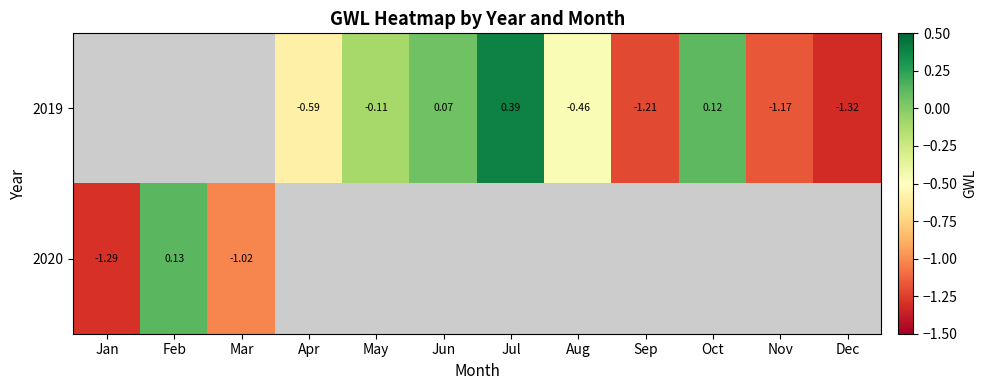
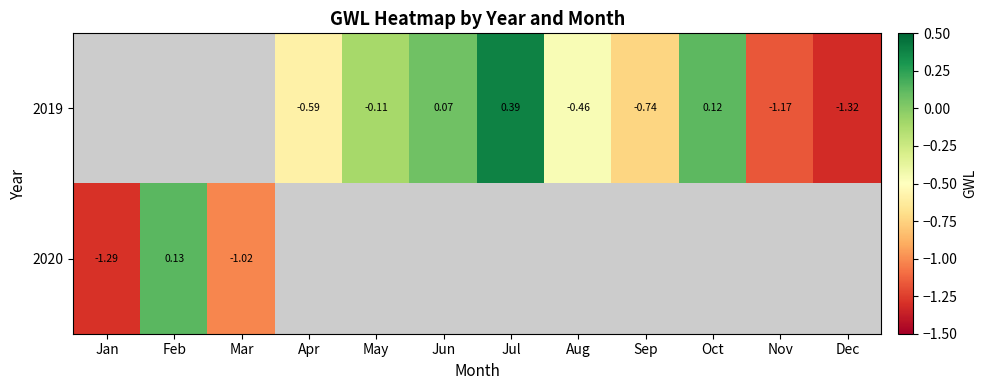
  {
    "2019": {
      "Apr": -0.59,
      "May": -0.11,
      "Jun": 0.07,
      "Jul": 0.39,
      "Aug": -0.46,
-     "Sep": -1.21,
+     "Sep": -0.74,
      "Oct": 0.12,
      "Nov": -1.17,
      "Dec": -1.32
    },
    "2020": {
      "Jan": -1.29,
      "Feb": 0.13,
      "Mar": -1.02
    }
  }
